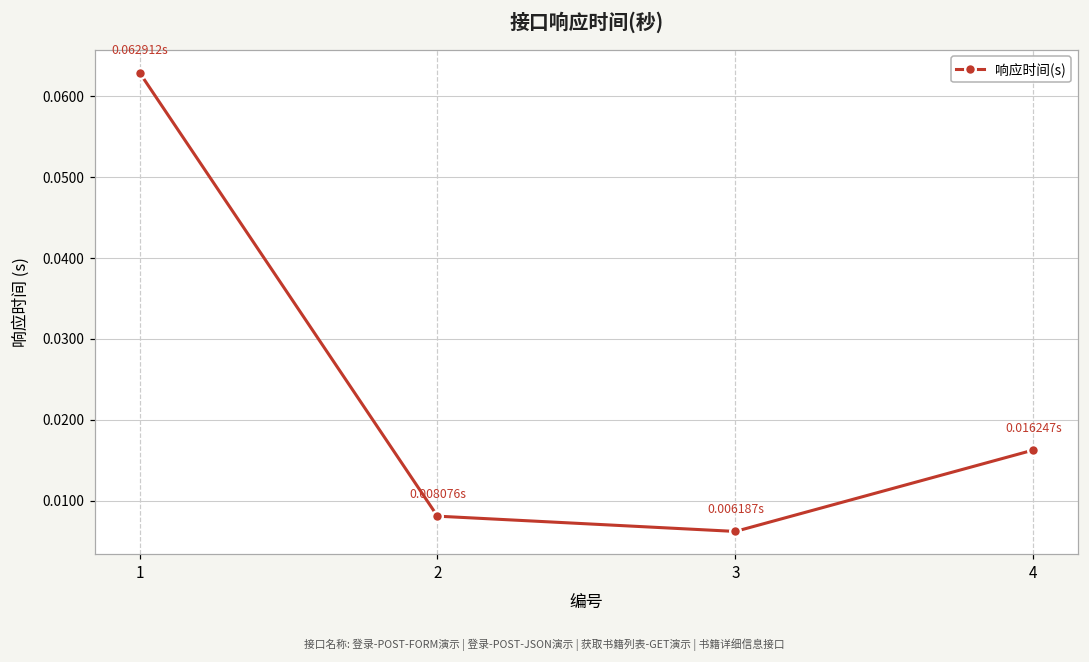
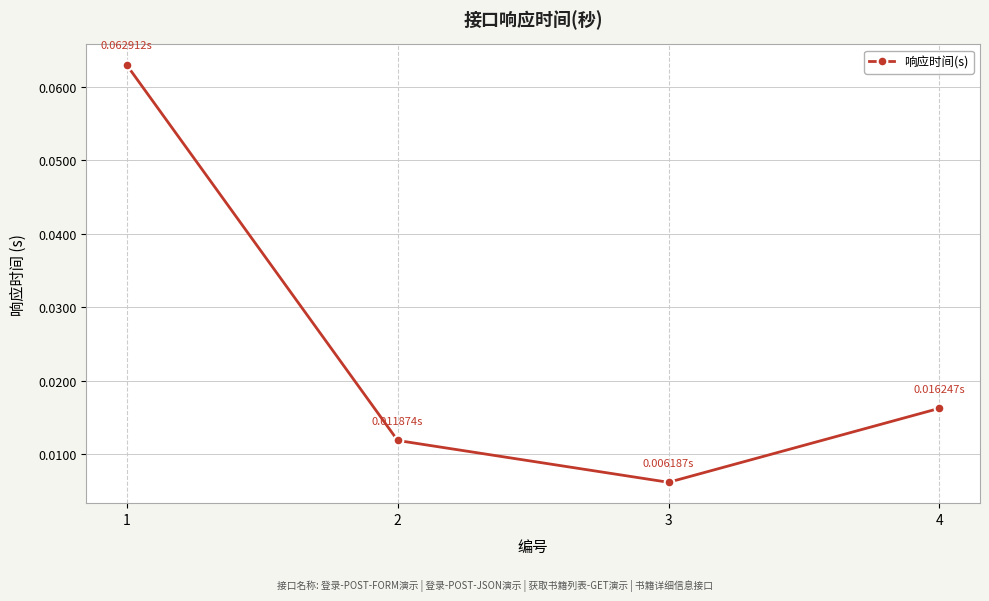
  {
    "1": "0.062912s",
-   "2": "0.008076s",
+   "2": "0.011874s",
    "3": "0.006187s",
    "4": "0.016247s"
  }
